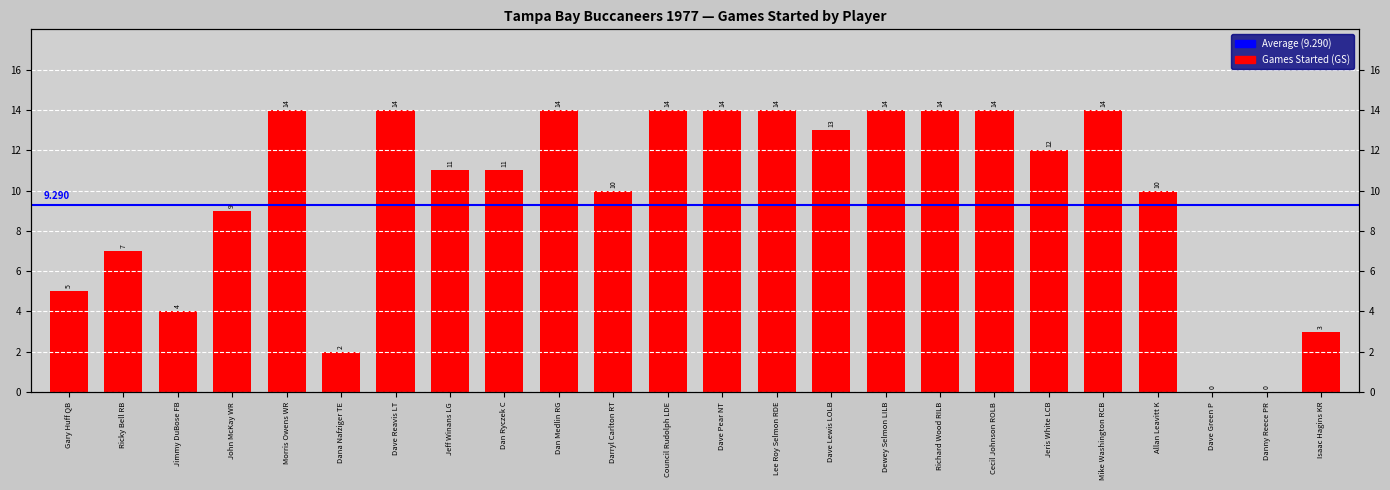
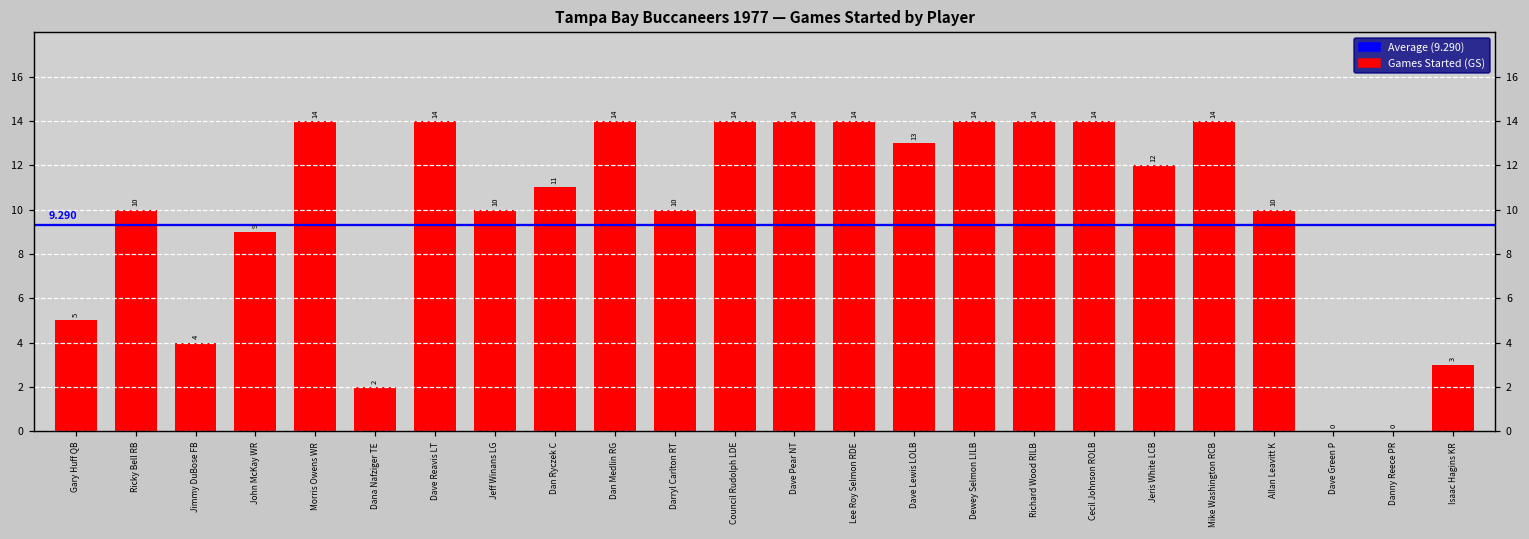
  {
    "Gary Huff QB": 5,
-   "Ricky Bell RB": 7,
+   "Ricky Bell RB": 10,
    "Jimmy DuBose FB": 4,
    "John McKay WR": 9,
    "Morris Owens WR": 14,
    "Dana Nafziger TE": 2,
    "Dave Reavis LT": 14,
-   "Jeff Winans LG": 11,
+   "Jeff Winans LG": 10,
    "Dan Ryczek C": 11,
    "Dan Medlin RG": 14,
    "Darryl Carlton RT": 10,
    "Council Rudolph LDE": 14,
    "Dave Pear NT": 14,
    "Lee Roy Selmon RDE": 14,
    "Dave Lewis LOLB": 13,
    "Dewey Selmon LILB": 14,
    "Richard Wood RILB": 14,
    "Cecil Johnson ROLB": 14,
    "Jeris White LCB": 12,
    "Mike Washington RCB": 14,
    "Allan Leavitt K": 10,
    "Dave Green P": 0,
    "Danny Reece PR": 0,
    "Isaac Hagins KR": 3
  }
